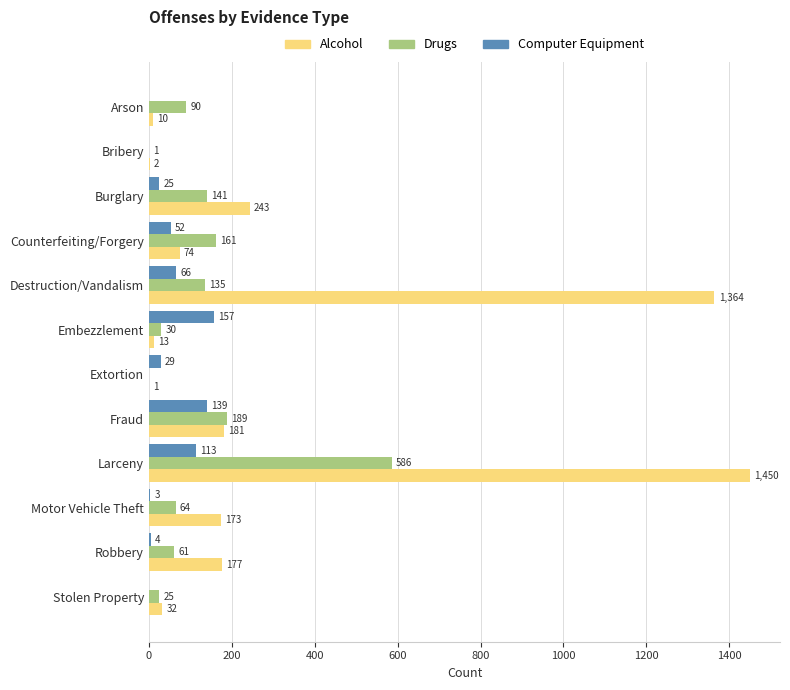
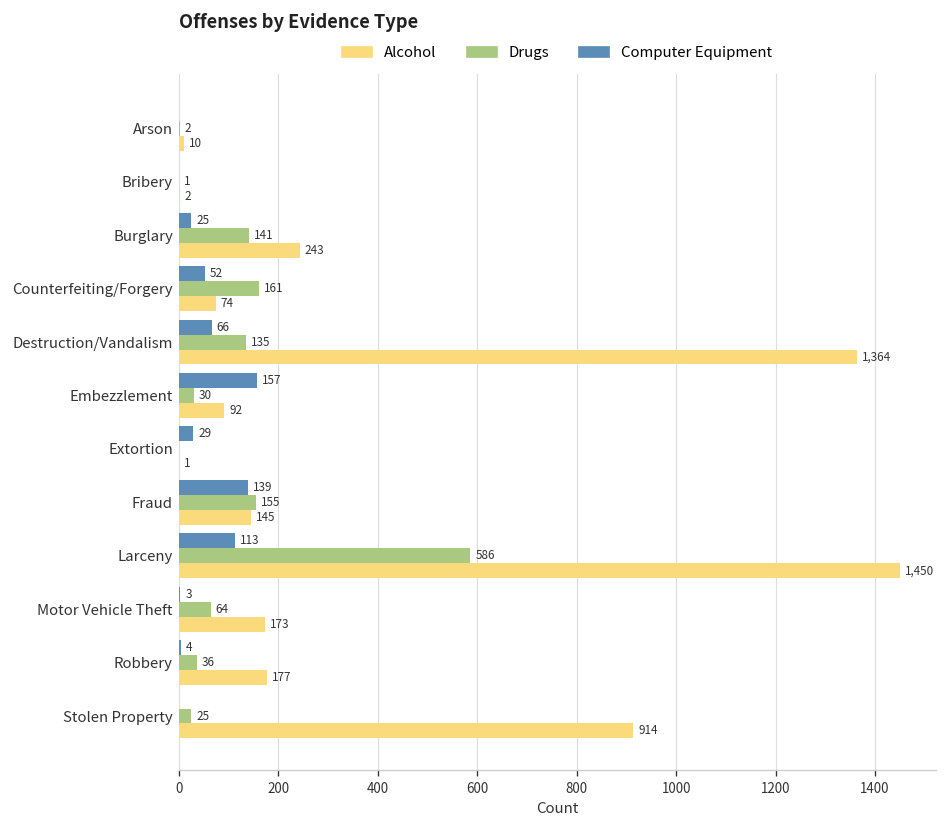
  {
    "Alcohol": {
      "Arson": "10",
      "Bribery": "2",
      "Burglary": "243",
      "Counterfeiting/Forgery": "74",
      "Destruction/Vandalism": "1,364",
-     "Embezzlement": "13",
+     "Embezzlement": "92",
      "Extortion": "1",
-     "Fraud": "181",
+     "Fraud": "145",
      "Larceny": "1,450",
      "Motor Vehicle Theft": "173",
      "Robbery": "177",
-     "Stolen Property": "32"
+     "Stolen Property": "914"
    },
    "Drugs": {
-     "Arson": "90",
+     "Arson": "2",
      "Bribery": "1",
      "Burglary": "141",
      "Counterfeiting/Forgery": "161",
      "Destruction/Vandalism": "135",
      "Embezzlement": "30",
-     "Fraud": "189",
+     "Fraud": "155",
      "Larceny": "586",
      "Motor Vehicle Theft": "64",
-     "Robbery": "61",
+     "Robbery": "36",
      "Stolen Property": "25"
    },
    "Computer Equipment": {
      "Burglary": "25",
      "Counterfeiting/Forgery": "52",
      "Destruction/Vandalism": "66",
      "Embezzlement": "157",
      "Extortion": "29",
      "Fraud": "139",
      "Larceny": "113",
      "Motor Vehicle Theft": "3",
      "Robbery": "4"
    }
  }
